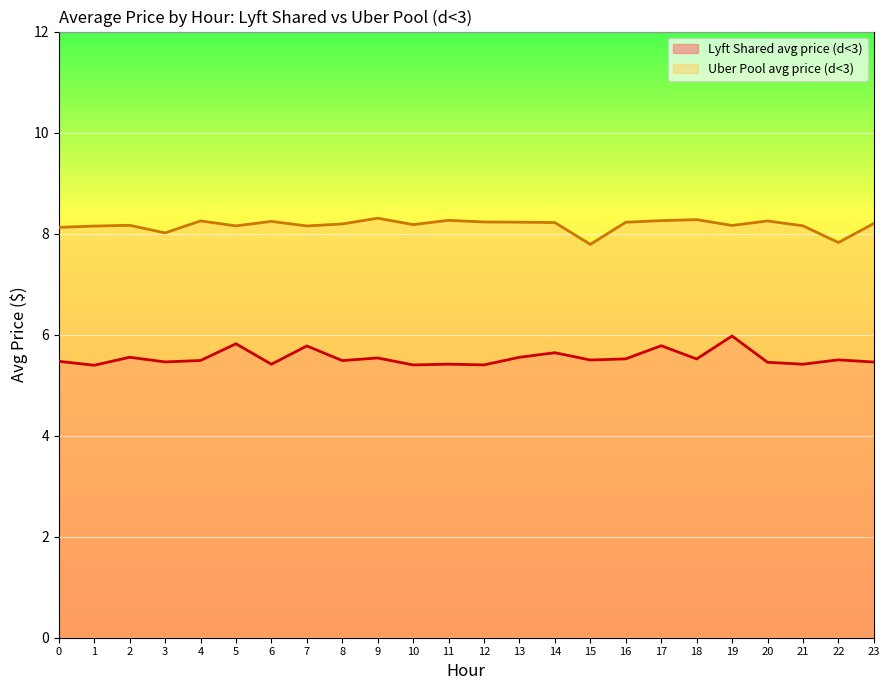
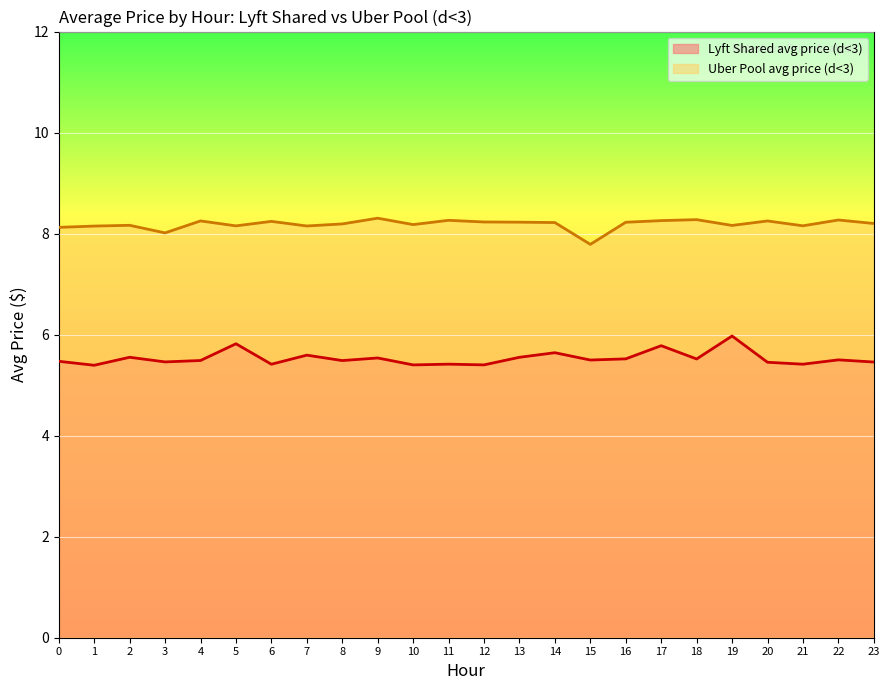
  {
    "Lyft Shared avg price (d<3)": {
      "0": 5.5,
      "1": 5.4,
      "2": 5.6,
      "3": 5.5,
      "4": 5.5,
      "5": 5.8,
      "6": 5.4,
-     "7": 5.8,
+     "7": 5.6,
      "8": 5.5,
      "9": 5.5,
      "10": 5.4,
      "11": 5.4,
      "12": 5.4,
      "13": 5.6,
      "14": 5.6,
      "15": 5.5,
      "16": 5.5,
      "17": 5.8,
      "18": 5.5,
      "19": 6.0,
      "20": 5.5,
      "21": 5.4,
      "22": 5.5,
      "23": 5.5
    },
    "Uber Pool avg price (d<3)": {
      "0": 8.1,
      "1": 8.1,
      "2": 8.2,
      "3": 8.0,
      "4": 8.3,
      "5": 8.2,
      "6": 8.2,
      "7": 8.2,
      "8": 8.2,
      "9": 8.3,
      "10": 8.2,
      "11": 8.3,
      "12": 8.2,
      "13": 8.2,
      "14": 8.2,
      "15": 7.8,
      "16": 8.2,
      "17": 8.3,
      "18": 8.3,
      "19": 8.2,
      "20": 8.3,
      "21": 8.2,
-     "22": 7.8,
+     "22": 8.3,
      "23": 8.2
    }
  }
